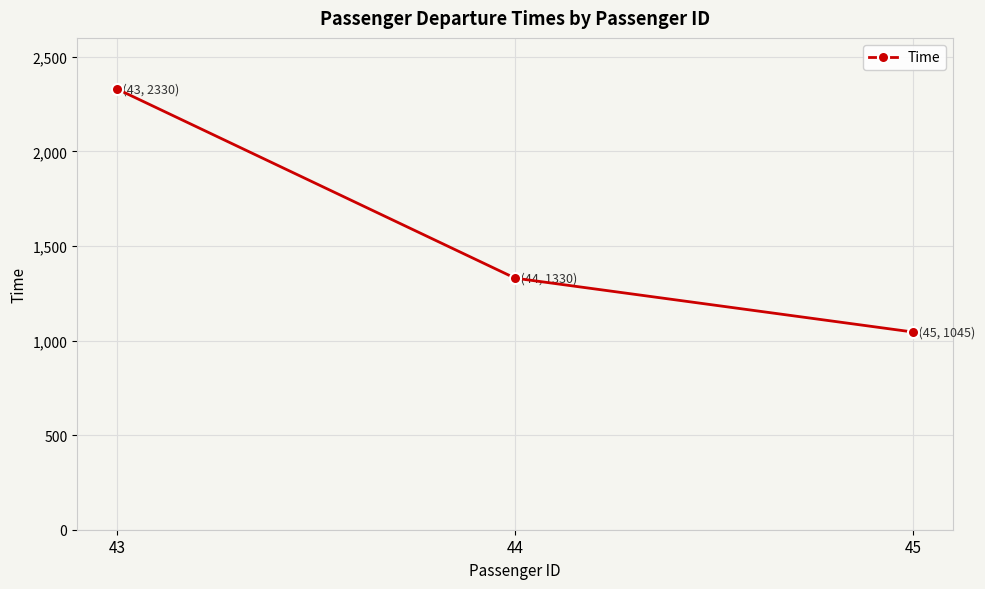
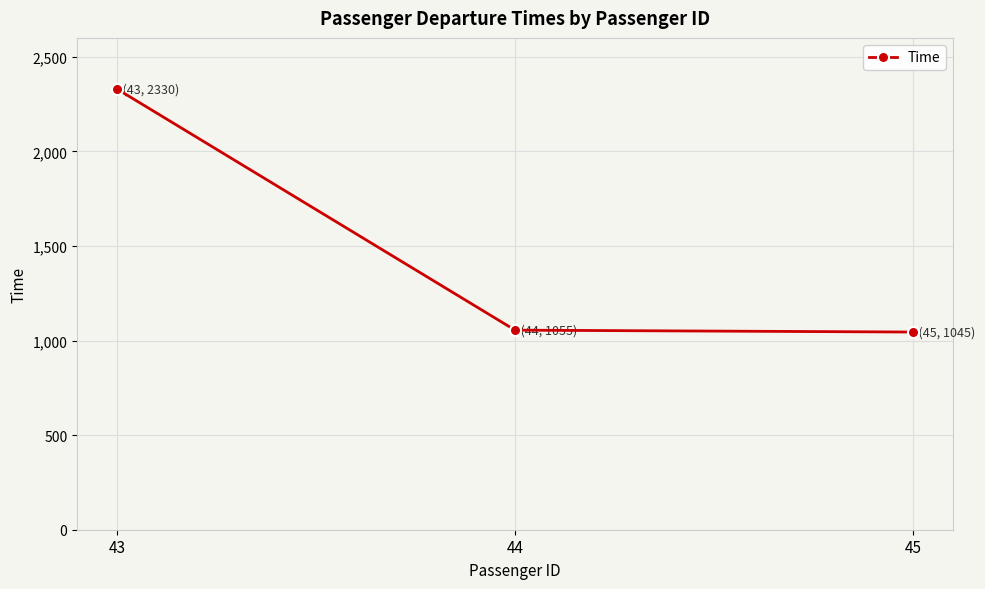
  {
    "43": 2330,
-   "44": 1330,
+   "44": 1055,
    "45": 1045
  }
